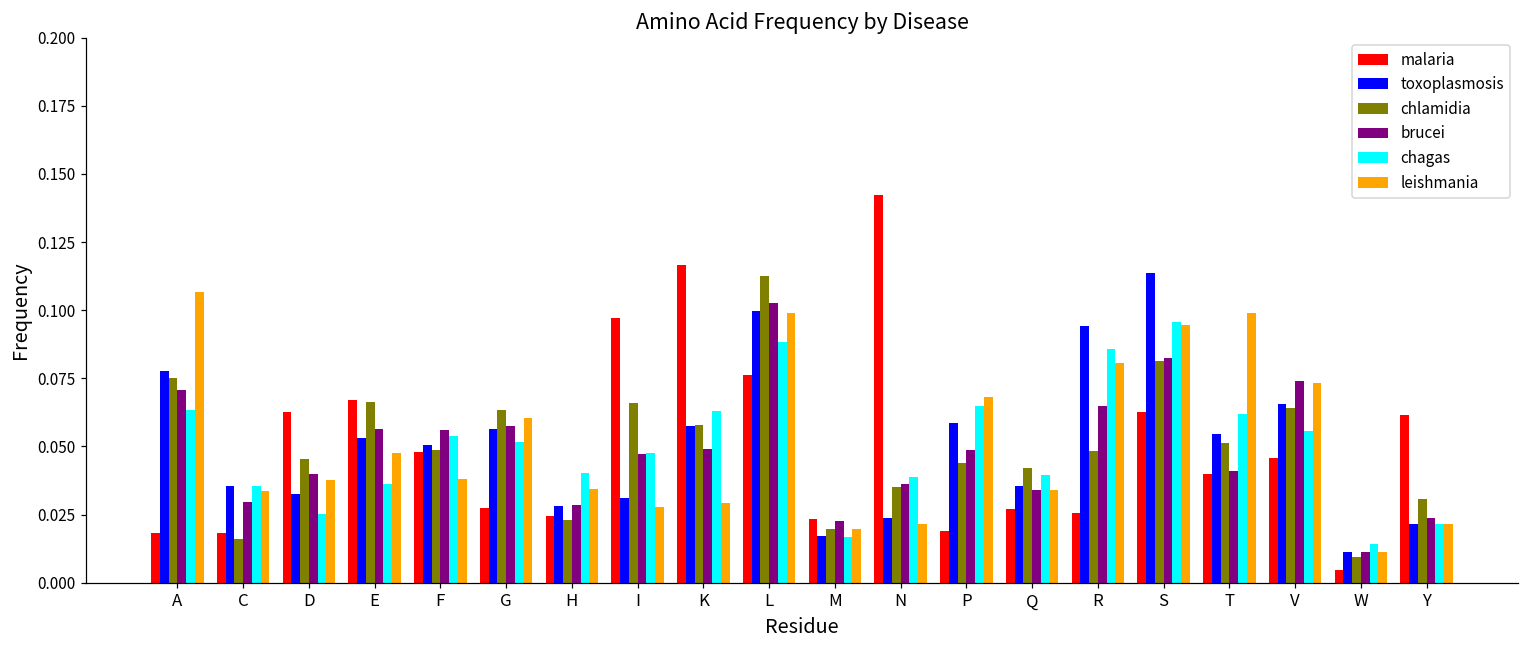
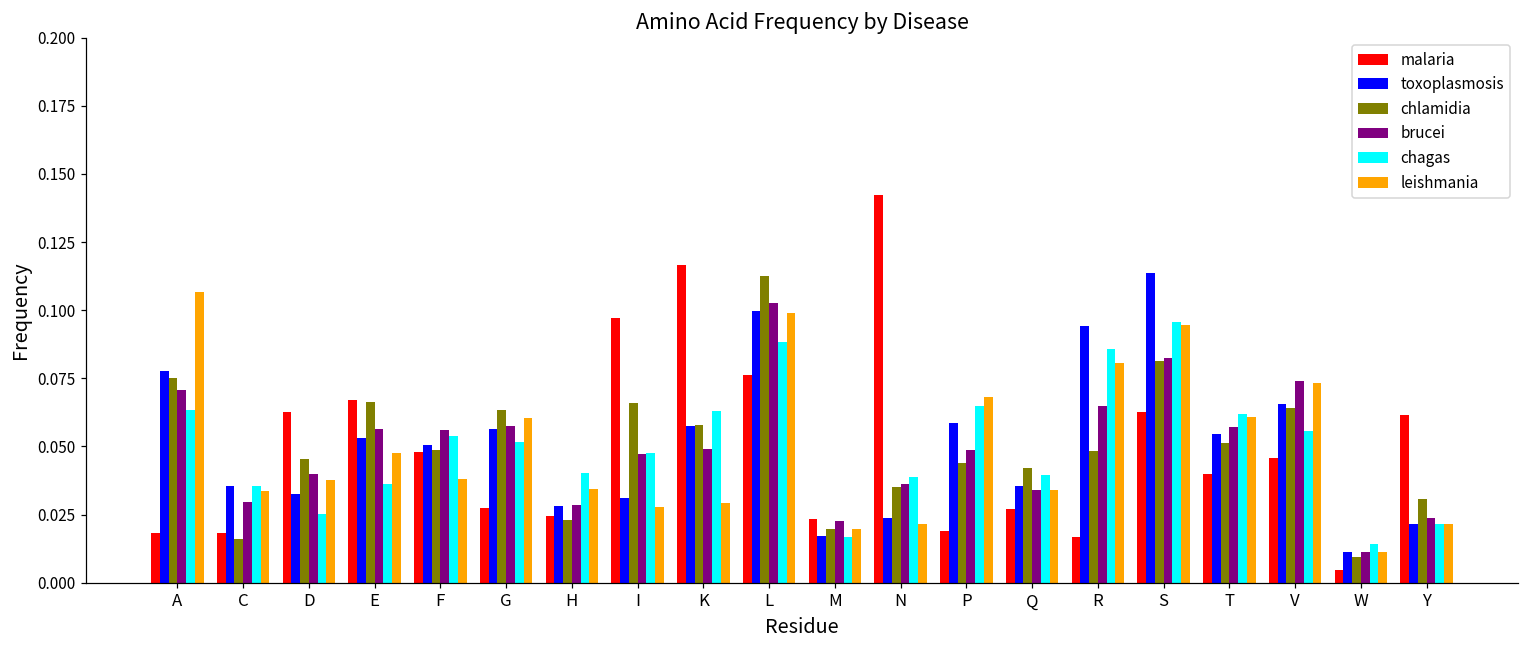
  {
    "malaria": {
      "A": 0.018,
      "C": 0.018,
      "D": 0.063,
      "E": 0.067,
      "F": 0.048,
      "G": 0.027,
      "H": 0.024,
      "I": 0.097,
      "K": 0.117,
      "L": 0.076,
      "M": 0.023,
      "N": 0.142,
      "P": 0.019,
      "Q": 0.027,
-     "R": 0.026,
+     "R": 0.017,
      "S": 0.063,
      "T": 0.040,
      "V": 0.046,
      "W": 0.005,
      "Y": 0.062
    },
    "toxoplasmosis": {
      "A": 0.078,
      "C": 0.036,
      "D": 0.033,
      "E": 0.053,
      "F": 0.050,
      "G": 0.056,
      "H": 0.028,
      "I": 0.031,
      "K": 0.058,
      "L": 0.100,
      "M": 0.017,
      "N": 0.024,
      "P": 0.059,
      "Q": 0.035,
      "R": 0.094,
      "S": 0.114,
      "T": 0.055,
      "V": 0.065,
      "W": 0.011,
      "Y": 0.022
    },
    "chlamidia": {
      "A": 0.075,
      "C": 0.016,
      "D": 0.045,
      "E": 0.066,
      "F": 0.049,
      "G": 0.063,
      "H": 0.023,
      "I": 0.066,
      "K": 0.058,
      "L": 0.112,
      "M": 0.020,
      "N": 0.035,
      "P": 0.044,
      "Q": 0.042,
      "R": 0.048,
      "S": 0.081,
      "T": 0.051,
      "V": 0.064,
      "W": 0.010,
      "Y": 0.031
    },
    "brucei": {
      "A": 0.071,
      "C": 0.030,
      "D": 0.040,
      "E": 0.056,
      "F": 0.056,
      "G": 0.058,
      "H": 0.028,
      "I": 0.047,
      "K": 0.049,
      "L": 0.103,
      "M": 0.023,
      "N": 0.036,
      "P": 0.049,
      "Q": 0.034,
      "R": 0.065,
      "S": 0.083,
-     "T": 0.041,
+     "T": 0.057,
      "V": 0.074,
      "W": 0.011,
      "Y": 0.024
    },
    "chagas": {
      "A": 0.063,
      "C": 0.036,
      "D": 0.025,
      "E": 0.036,
      "F": 0.054,
      "G": 0.051,
      "H": 0.040,
      "I": 0.048,
      "K": 0.063,
      "L": 0.088,
      "M": 0.017,
      "N": 0.039,
      "P": 0.065,
      "Q": 0.040,
      "R": 0.086,
      "S": 0.096,
      "T": 0.062,
      "V": 0.056,
      "W": 0.014,
      "Y": 0.022
    },
    "leishmania": {
      "A": 0.107,
      "C": 0.034,
      "D": 0.038,
      "E": 0.048,
      "F": 0.038,
      "G": 0.060,
      "H": 0.034,
      "I": 0.028,
      "K": 0.029,
      "L": 0.099,
      "M": 0.020,
      "N": 0.021,
      "P": 0.068,
      "Q": 0.034,
      "R": 0.081,
      "S": 0.095,
-     "T": 0.099,
+     "T": 0.061,
      "V": 0.073,
      "W": 0.011,
      "Y": 0.022
    }
  }
